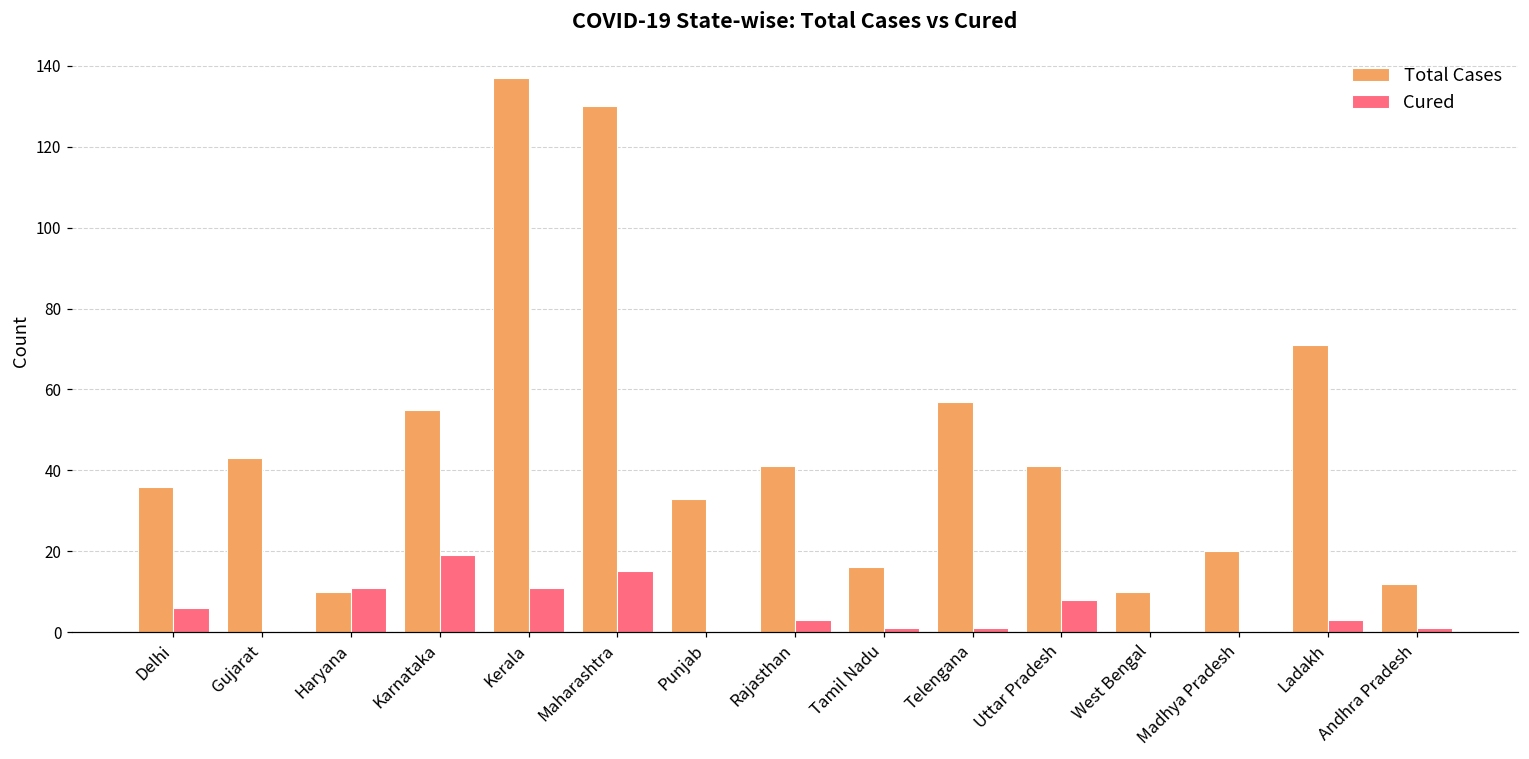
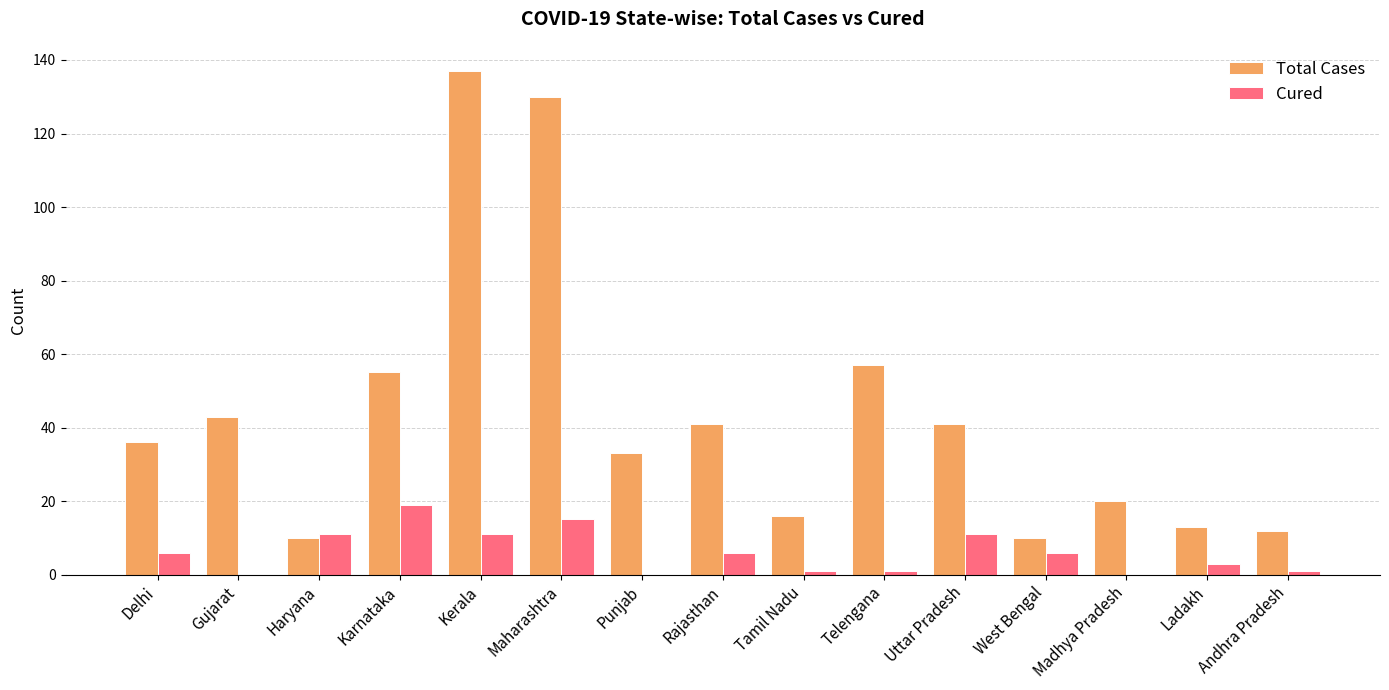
  {
    "Total Cases": {
      "Delhi": 36,
      "Gujarat": 43,
      "Haryana": 10,
      "Karnataka": 55,
      "Kerala": 137,
      "Maharashtra": 130,
      "Punjab": 33,
      "Rajasthan": 41,
      "Tamil Nadu": 16,
      "Telengana": 57,
      "Uttar Pradesh": 41,
      "West Bengal": 10,
      "Madhya Pradesh": 20,
-     "Ladakh": 71,
+     "Ladakh": 13,
      "Andhra Pradesh": 12
    },
    "Cured": {
      "Delhi": 6,
      "Gujarat": 0,
      "Haryana": 11,
      "Karnataka": 19,
      "Kerala": 11,
      "Maharashtra": 15,
      "Punjab": 0,
-     "Rajasthan": 3,
+     "Rajasthan": 6,
      "Tamil Nadu": 1,
      "Telengana": 1,
-     "Uttar Pradesh": 8,
-     "West Bengal": 0,
+     "Uttar Pradesh": 11,
+     "West Bengal": 6,
      "Madhya Pradesh": 0,
      "Ladakh": 3,
      "Andhra Pradesh": 1
    }
  }
